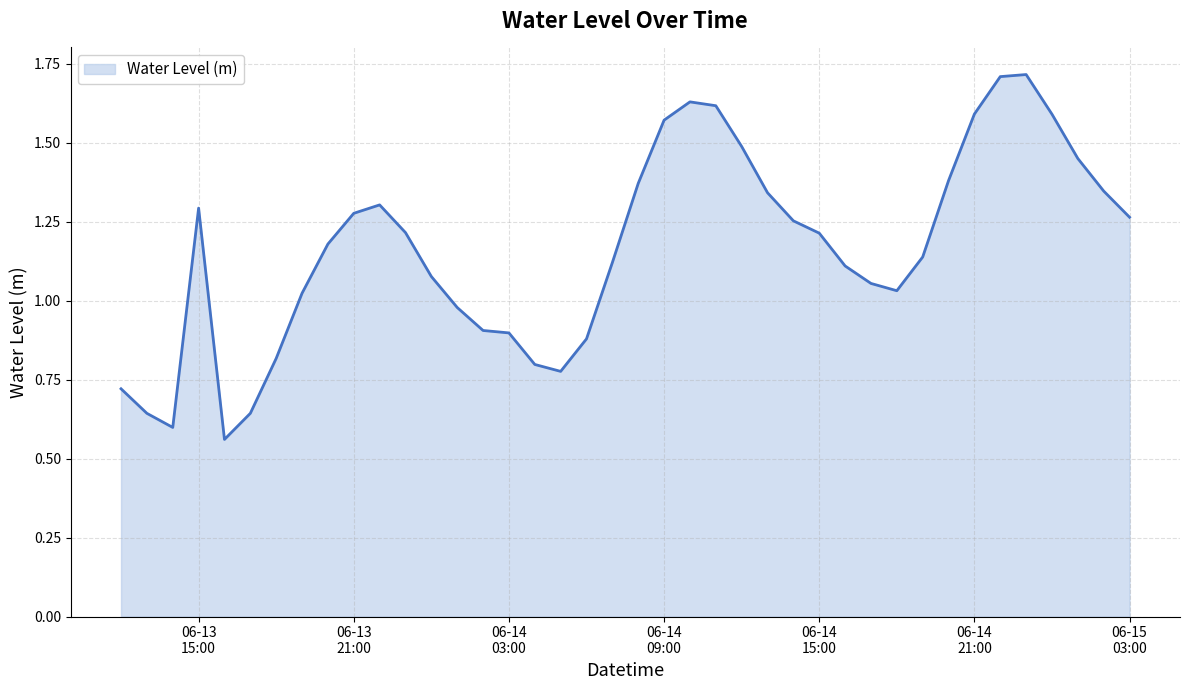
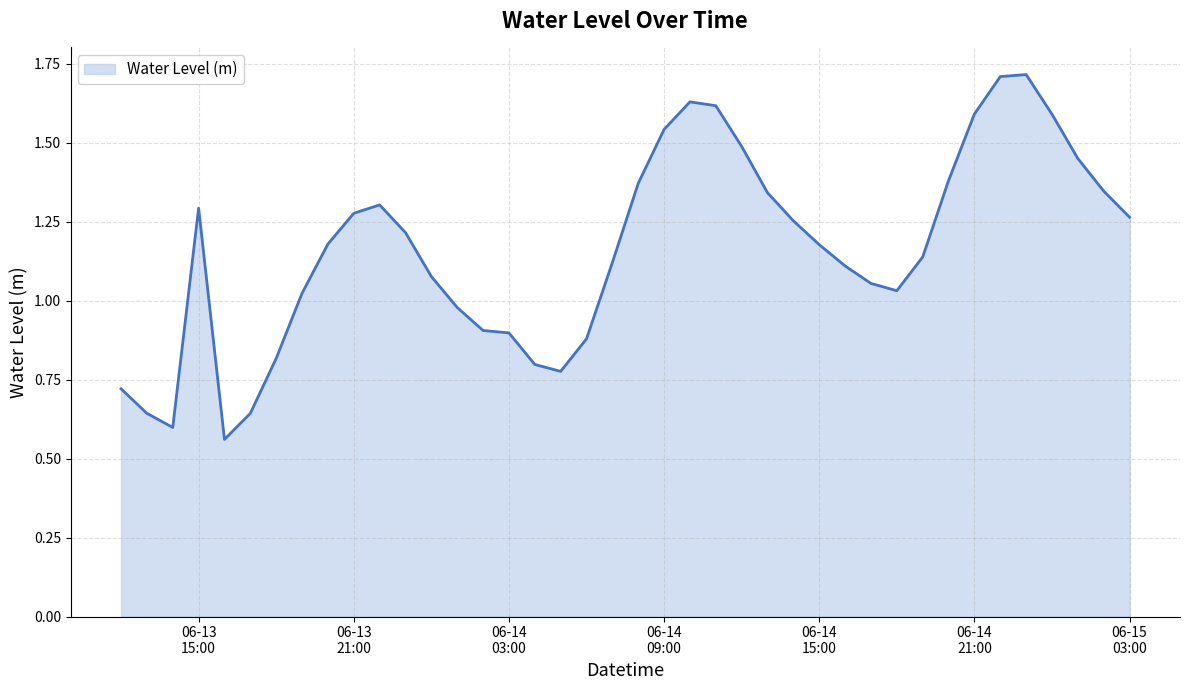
  {
    "06-13 15:00": 1.29,
    "06-13 21:00": 1.28,
    "06-14 03:00": 0.90,
-   "06-14 09:00": 1.57,
-   "06-14 15:00": 1.21,
+   "06-14 09:00": 1.54,
+   "06-14 15:00": 1.18,
    "06-14 21:00": 1.59,
    "06-15 03:00": 1.26
  }
